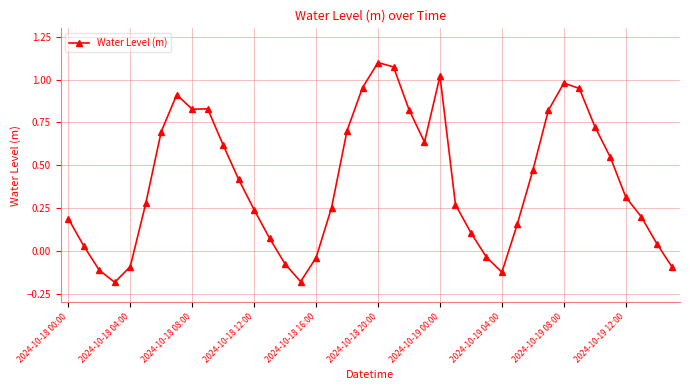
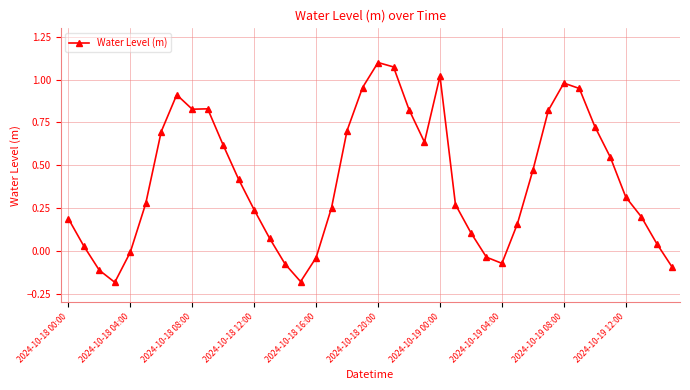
  {
    "2024-10-18 00:00": 0.19,
-   "2024-10-18 04:00": -0.09,
+   "2024-10-18 04:00": -0.01,
    "2024-10-18 08:00": 0.83,
    "2024-10-18 12:00": 0.24,
    "2024-10-18 16:00": -0.04,
    "2024-10-18 20:00": 1.10,
    "2024-10-19 00:00": 1.02,
-   "2024-10-19 04:00": -0.12,
+   "2024-10-19 04:00": -0.07,
    "2024-10-19 08:00": 0.98,
    "2024-10-19 12:00": 0.31
  }
